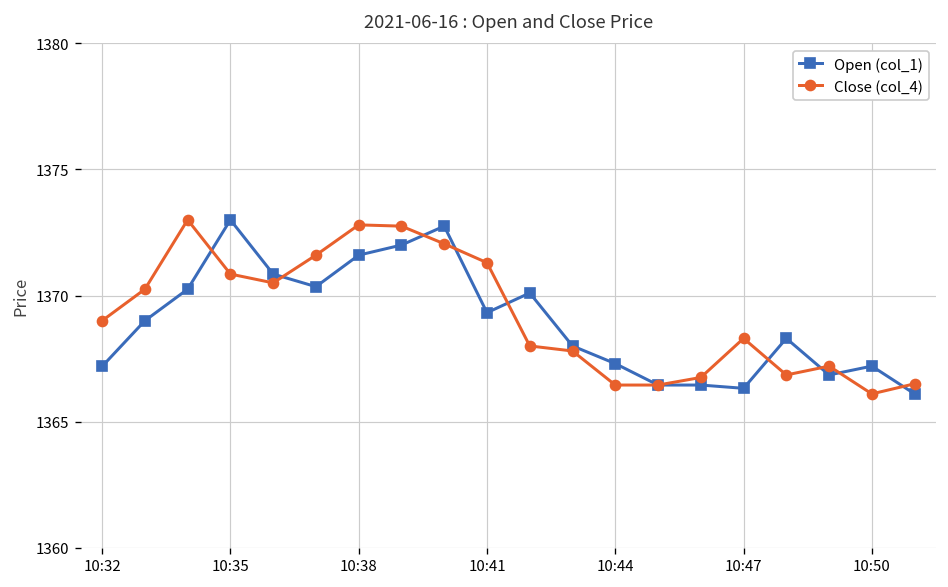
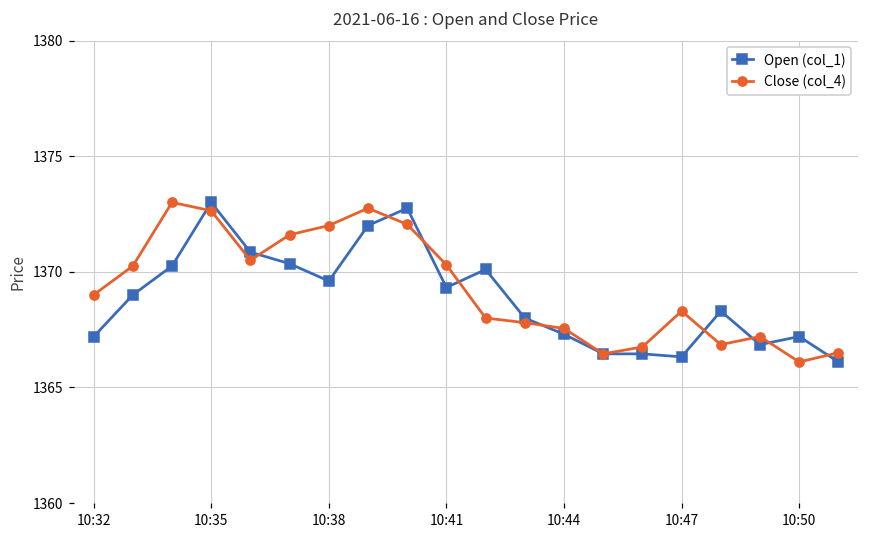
  {
    "Open (col_1)": {
      "10:32": 1367.2,
      "10:35": 1373.0,
-     "10:38": 1371.6,
+     "10:38": 1369.6,
      "10:41": 1369.3,
      "10:44": 1367.3,
      "10:47": 1366.3,
      "10:50": 1367.2
    },
    "Close (col_4)": {
      "10:32": 1369.0,
-     "10:35": 1370.9,
-     "10:38": 1372.8,
-     "10:41": 1371.3,
-     "10:44": 1366.5,
+     "10:35": 1372.6,
+     "10:38": 1372.0,
+     "10:41": 1370.3,
+     "10:44": 1367.6,
      "10:47": 1368.3,
      "10:50": 1366.1
    }
  }
